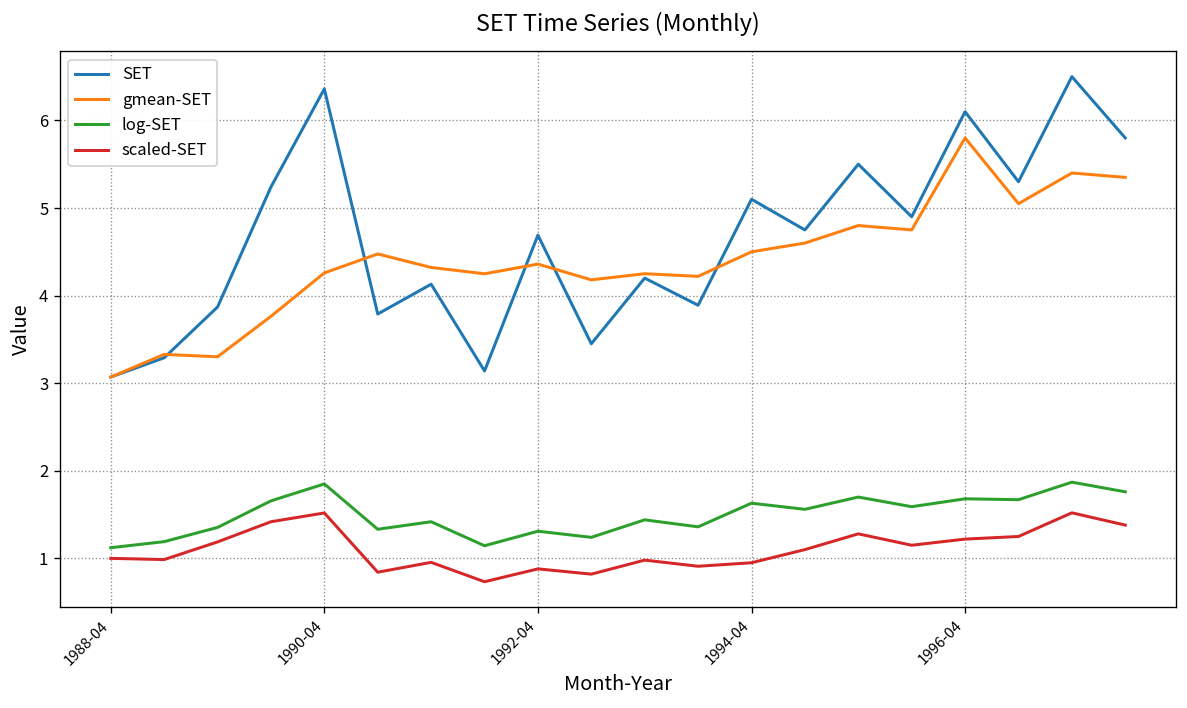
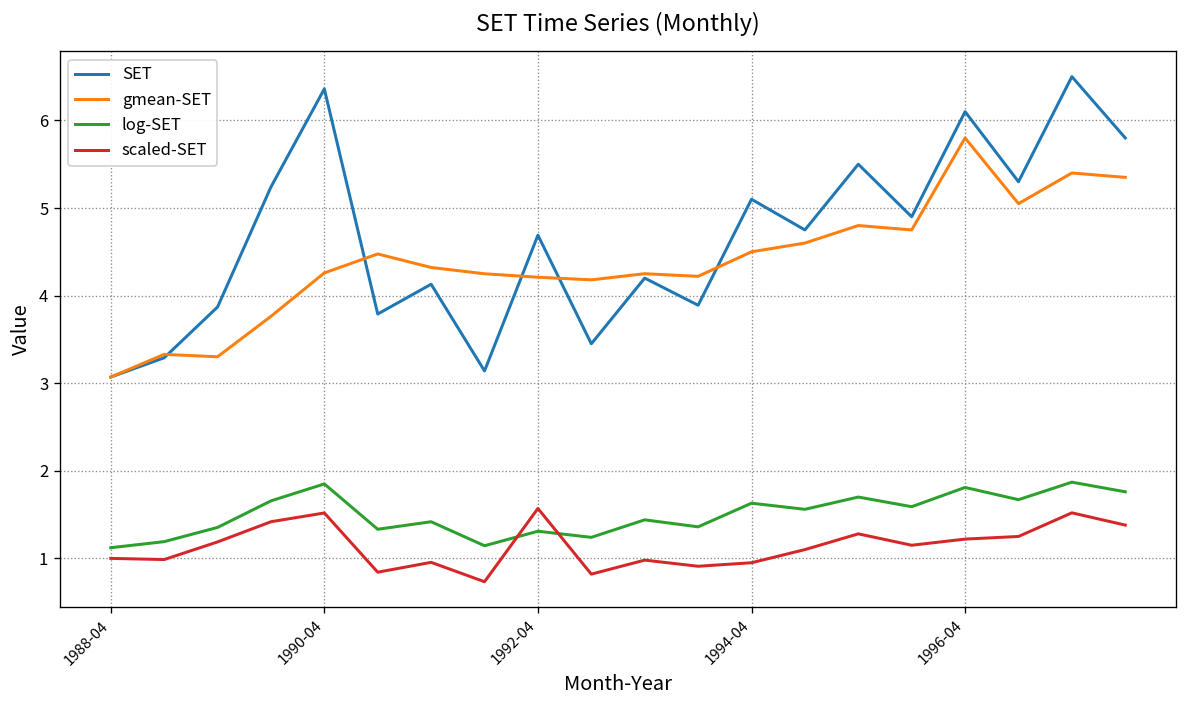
  {
    "SET": {
      "1990-04": 6.4,
      "1992-04": 4.7,
      "1994-04": 5.1,
      "1996-04": 6.1
    },
    "gmean-SET": {
      "1990-04": 4.3,
-     "1992-04": 4.4,
+     "1992-04": 4.2,
      "1994-04": 4.5,
      "1996-04": 5.8
    },
    "log-SET": {
      "1988-04": 1.1,
      "1990-04": 1.9,
      "1992-04": 1.3,
      "1994-04": 1.6,
-     "1996-04": 1.7
+     "1996-04": 1.8
    },
    "scaled-SET": {
      "1988-04": 1.0,
      "1990-04": 1.5,
-     "1992-04": 0.9,
+     "1992-04": 1.6,
      "1994-04": 1.0,
      "1996-04": 1.2
    }
  }
